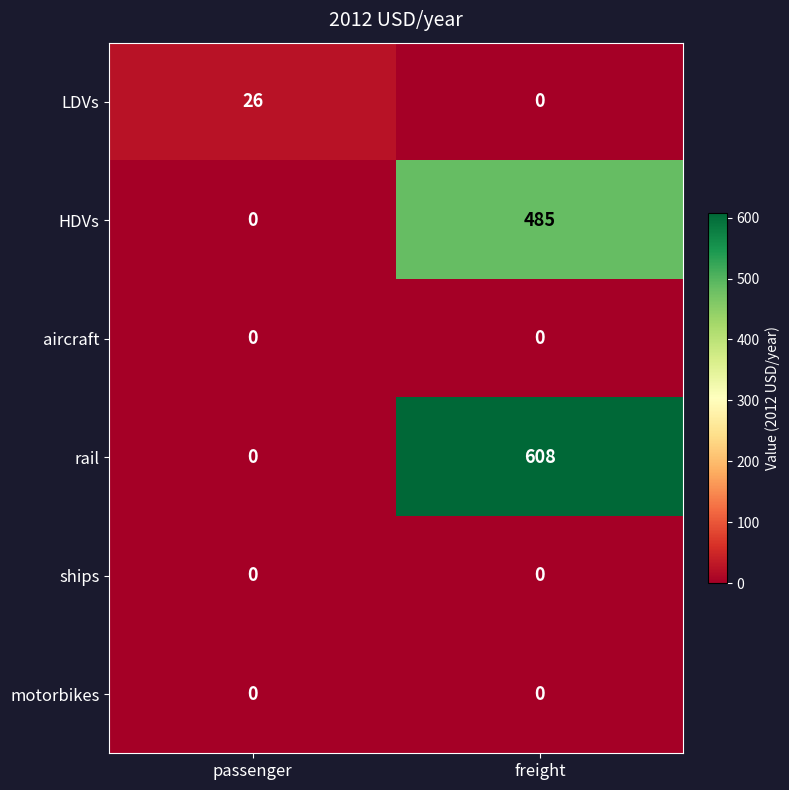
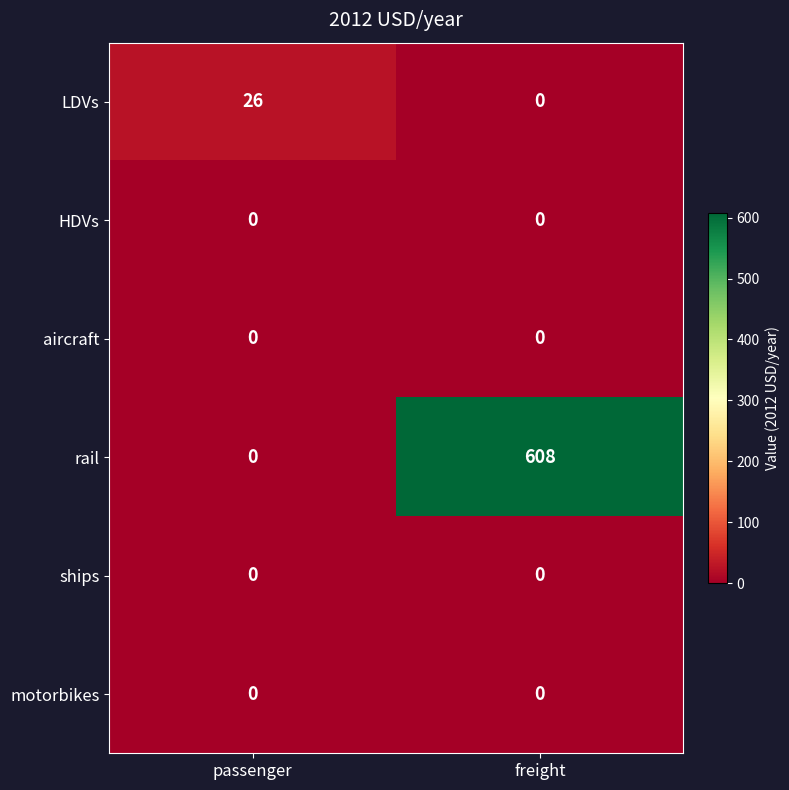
  {
    "LDVs": {
      "passenger": 26,
      "freight": 0
    },
    "HDVs": {
      "passenger": 0,
-     "freight": 485
+     "freight": 0
    },
    "aircraft": {
      "passenger": 0,
      "freight": 0
    },
    "rail": {
      "passenger": 0,
      "freight": 608
    },
    "ships": {
      "passenger": 0,
      "freight": 0
    },
    "motorbikes": {
      "passenger": 0,
      "freight": 0
    }
  }
